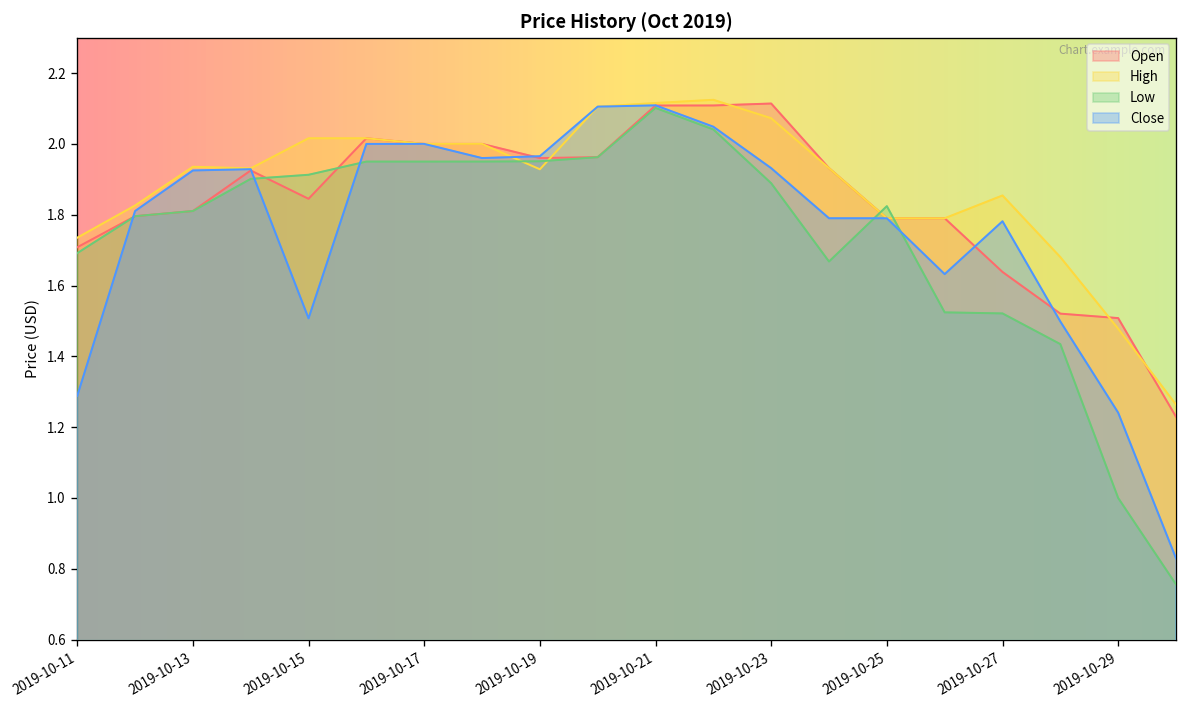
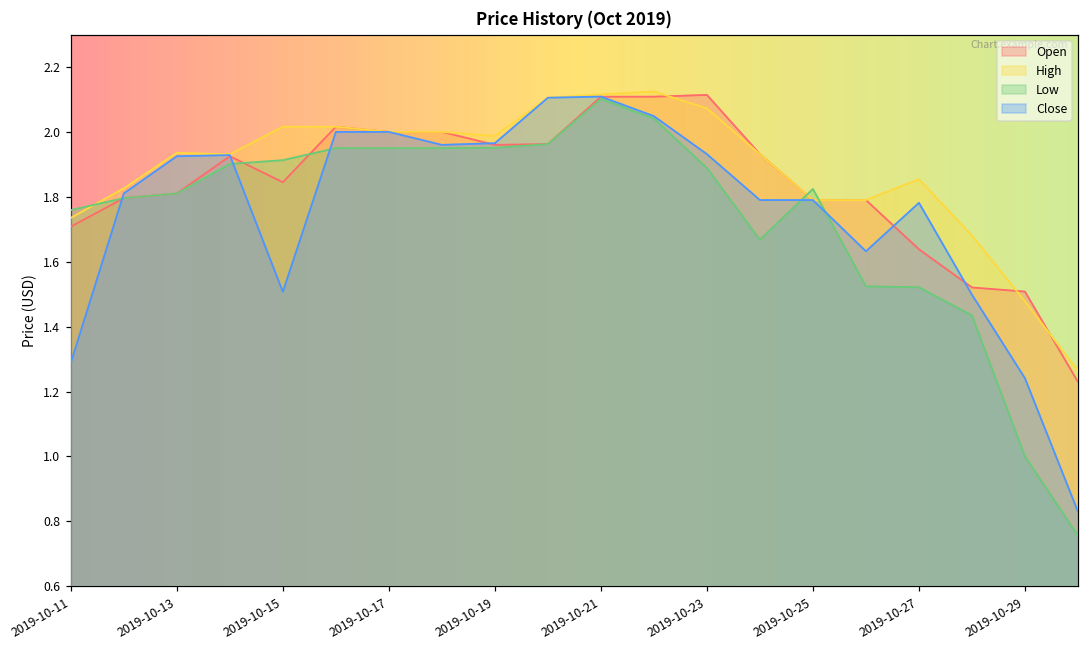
  {
    "Open": {
      "2019-10-11": 1.71,
      "2019-10-15": 1.84,
      "2019-10-23": 2.11,
      "2019-10-27": 1.64,
      "2019-10-29": 1.51
    },
    "High": {
      "2019-10-11": 1.74,
      "2019-10-13": 1.94,
      "2019-10-15": 2.02,
-     "2019-10-19": 1.93,
+     "2019-10-19": 1.99,
      "2019-10-23": 2.07,
      "2019-10-27": 1.85,
      "2019-10-29": 1.48
    },
    "Low": {
-     "2019-10-11": 1.69,
+     "2019-10-11": 1.76,
      "2019-10-15": 1.91,
      "2019-10-17": 1.95,
      "2019-10-19": 1.95,
      "2019-10-23": 1.89,
      "2019-10-25": 1.82,
      "2019-10-27": 1.52,
      "2019-10-29": 1.00
    },
    "Close": {
      "2019-10-11": 1.29,
      "2019-10-13": 1.93,
      "2019-10-15": 1.51,
      "2019-10-23": 1.93,
      "2019-10-27": 1.78,
      "2019-10-29": 1.24
    }
  }
